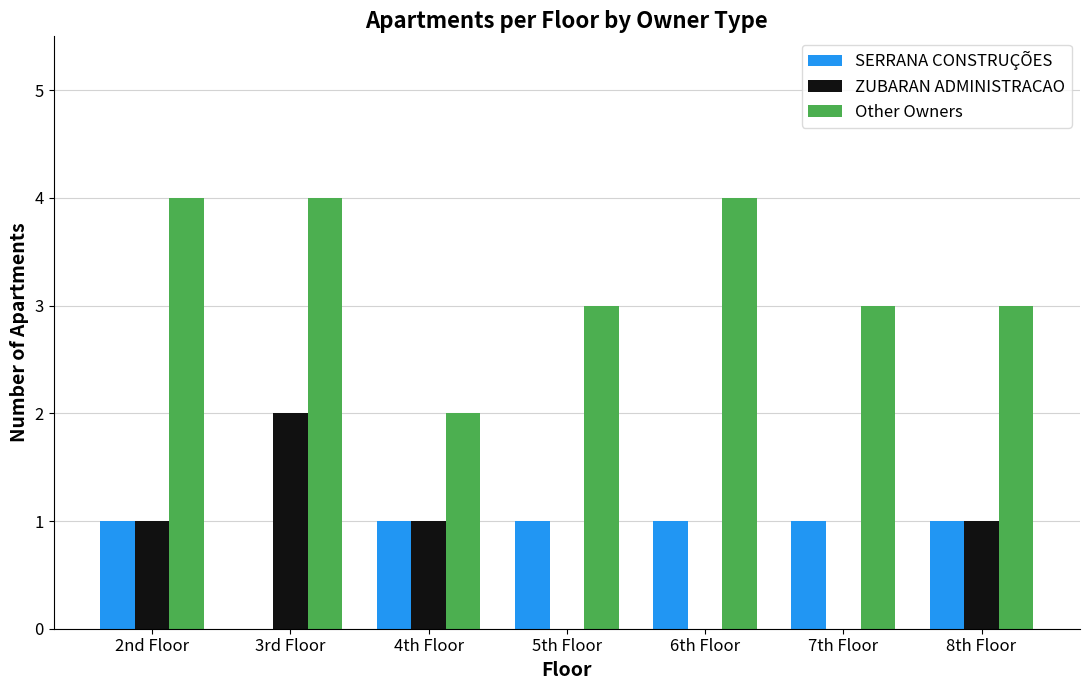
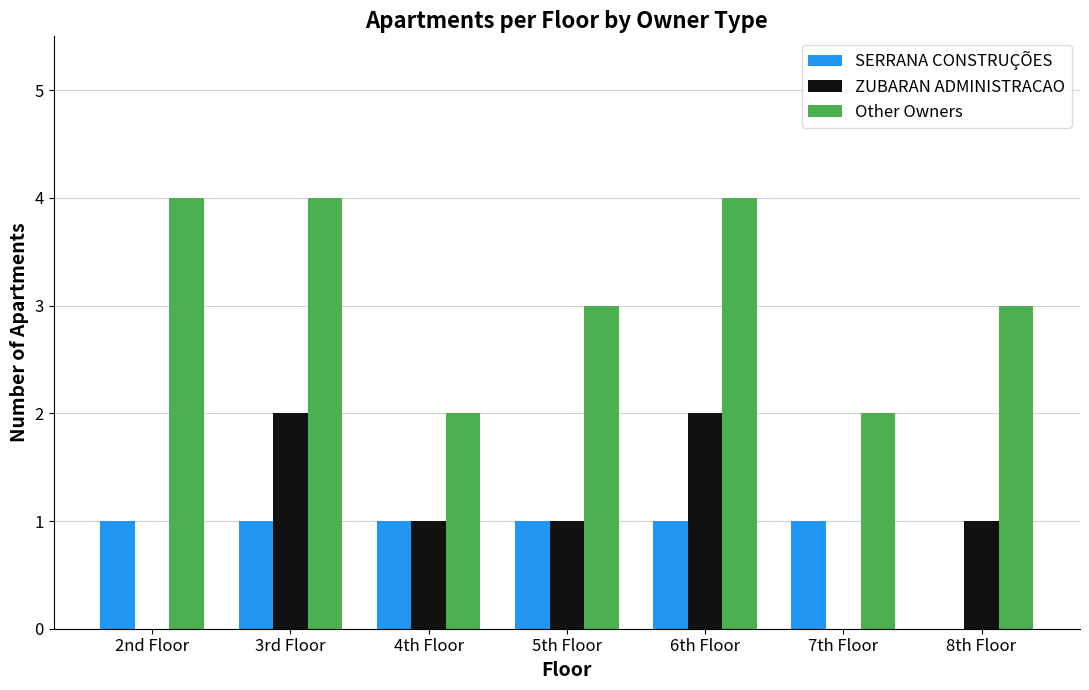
  {
    "SERRANA CONSTRUÇÕES": {
      "2nd Floor": 1,
-     "3rd Floor": 0,
+     "3rd Floor": 1,
      "4th Floor": 1,
      "5th Floor": 1,
      "6th Floor": 1,
      "7th Floor": 1,
-     "8th Floor": 1
+     "8th Floor": 0
    },
    "ZUBARAN ADMINISTRACAO": {
-     "2nd Floor": 1,
+     "2nd Floor": 0,
      "3rd Floor": 2,
      "4th Floor": 1,
-     "5th Floor": 0,
-     "6th Floor": 0,
+     "5th Floor": 1,
+     "6th Floor": 2,
      "7th Floor": 0,
      "8th Floor": 1
    },
    "Other Owners": {
      "2nd Floor": 4,
      "3rd Floor": 4,
      "4th Floor": 2,
      "5th Floor": 3,
      "6th Floor": 4,
-     "7th Floor": 3,
+     "7th Floor": 2,
      "8th Floor": 3
    }
  }
